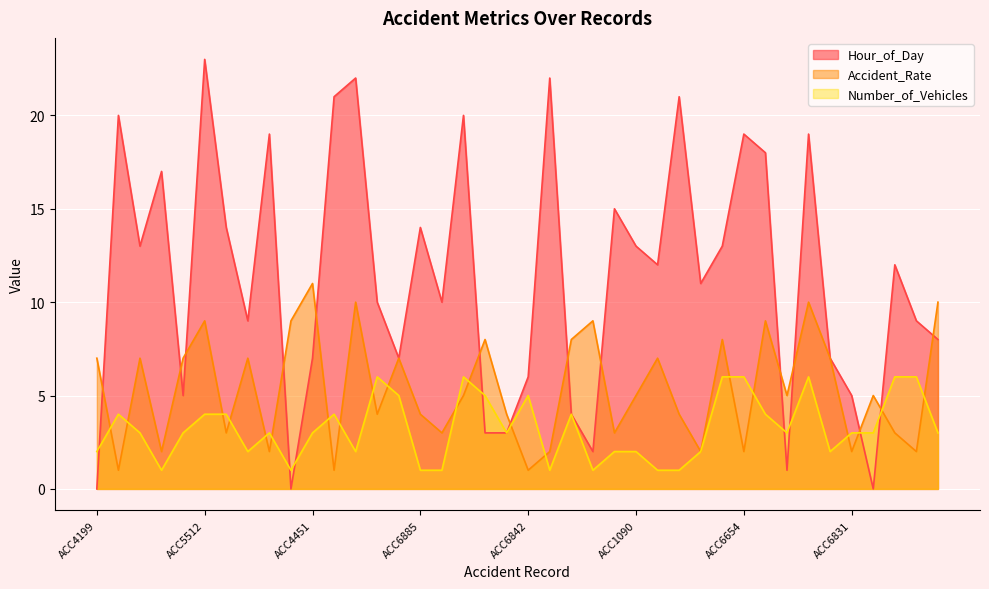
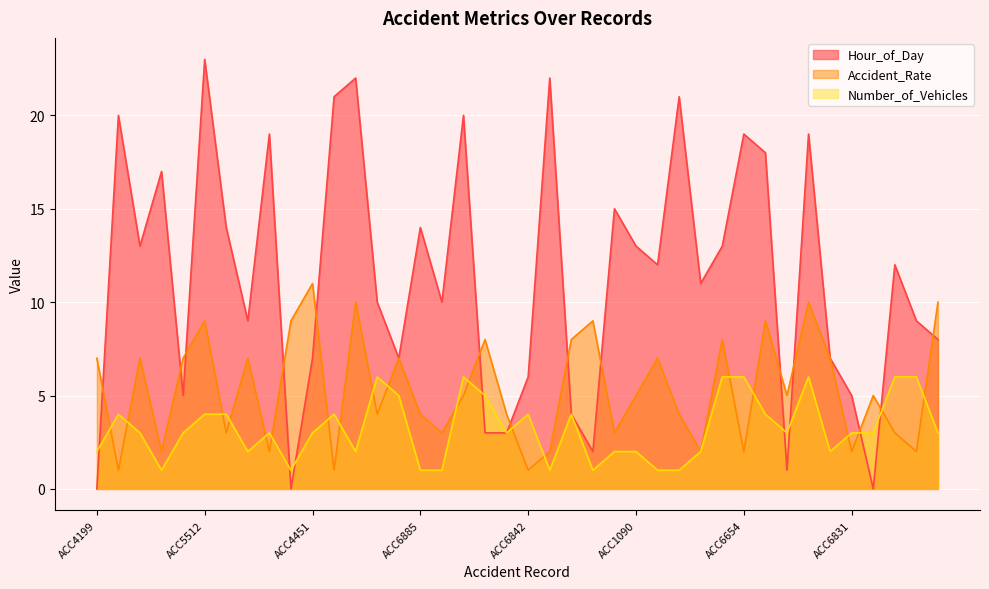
  {
    "Hour_of_Day": {
      "ACC4199": 0,
      "ACC5512": 23,
      "ACC4451": 7,
      "ACC6885": 14,
      "ACC6842": 6,
      "ACC1090": 13,
      "ACC6654": 19,
      "ACC6831": 5
    },
    "Accident_Rate": {
      "ACC4199": 7,
      "ACC5512": 9,
      "ACC4451": 11,
      "ACC6885": 4,
      "ACC6842": 1,
      "ACC1090": 5,
      "ACC6654": 2,
      "ACC6831": 2
    },
    "Number_of_Vehicles": {
      "ACC4199": 2,
      "ACC5512": 4,
      "ACC4451": 3,
      "ACC6885": 1,
-     "ACC6842": 5,
+     "ACC6842": 4,
      "ACC1090": 2,
      "ACC6654": 6,
      "ACC6831": 3
    }
  }
